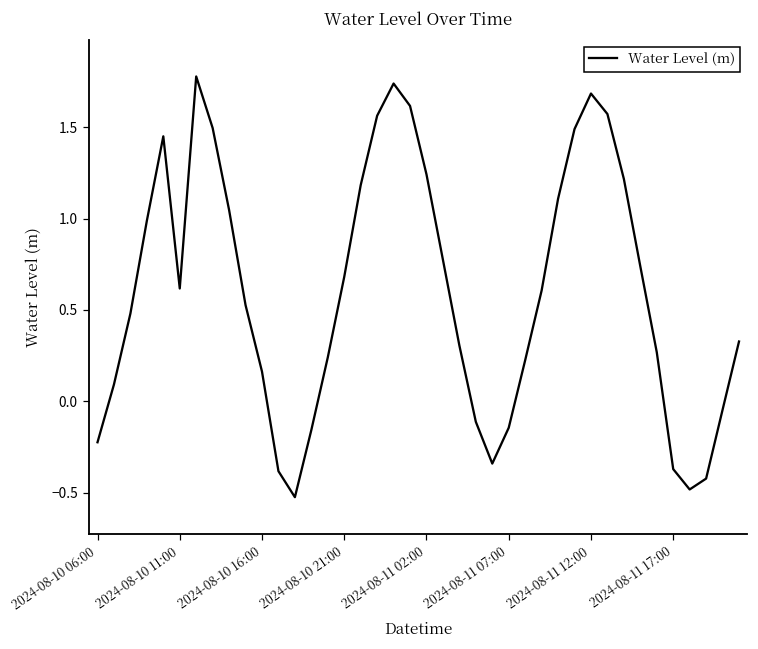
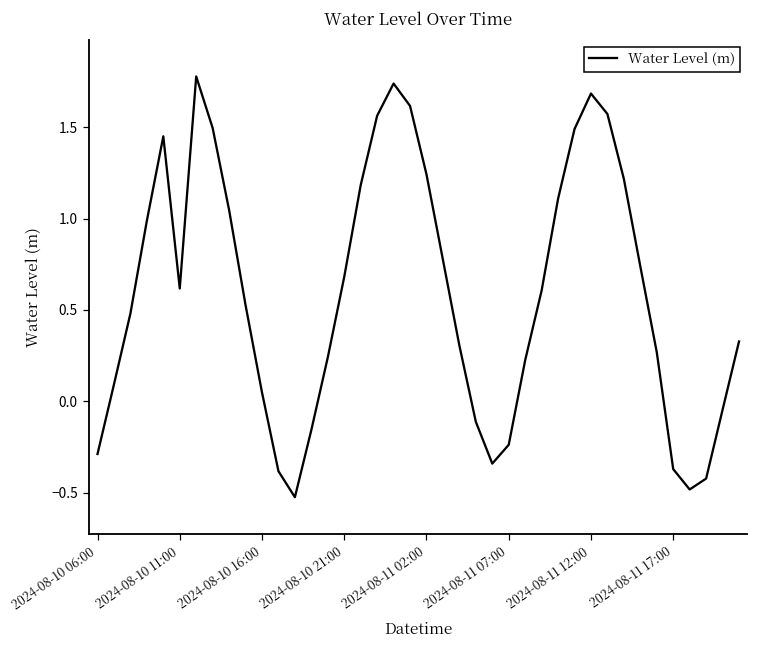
  {
-   "2024-08-10 06:00": -0.22,
+   "2024-08-10 06:00": -0.29,
    "2024-08-10 11:00": 0.62,
-   "2024-08-10 16:00": 0.16,
+   "2024-08-10 16:00": 0.05,
    "2024-08-10 21:00": 0.68,
    "2024-08-11 02:00": 1.24,
-   "2024-08-11 07:00": -0.14,
+   "2024-08-11 07:00": -0.24,
    "2024-08-11 12:00": 1.68,
    "2024-08-11 17:00": -0.37
  }
